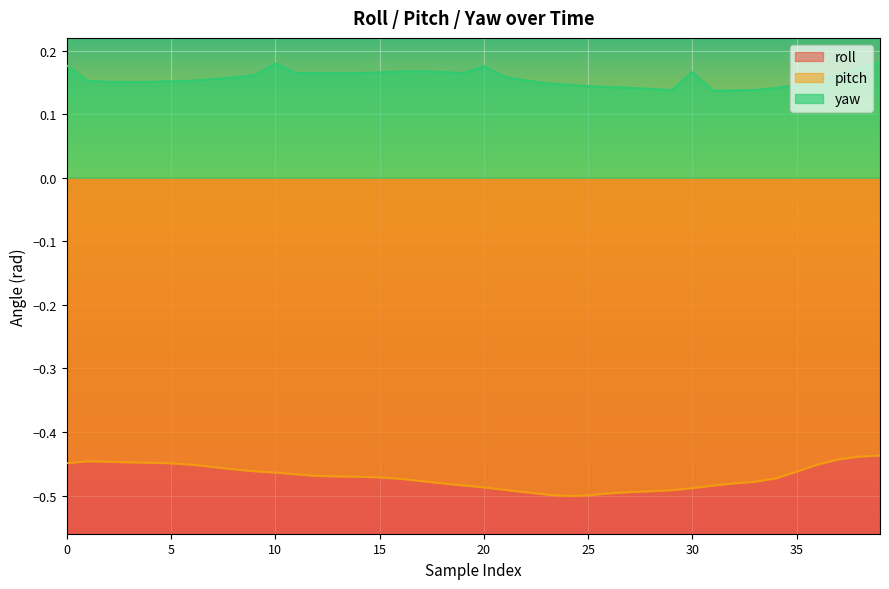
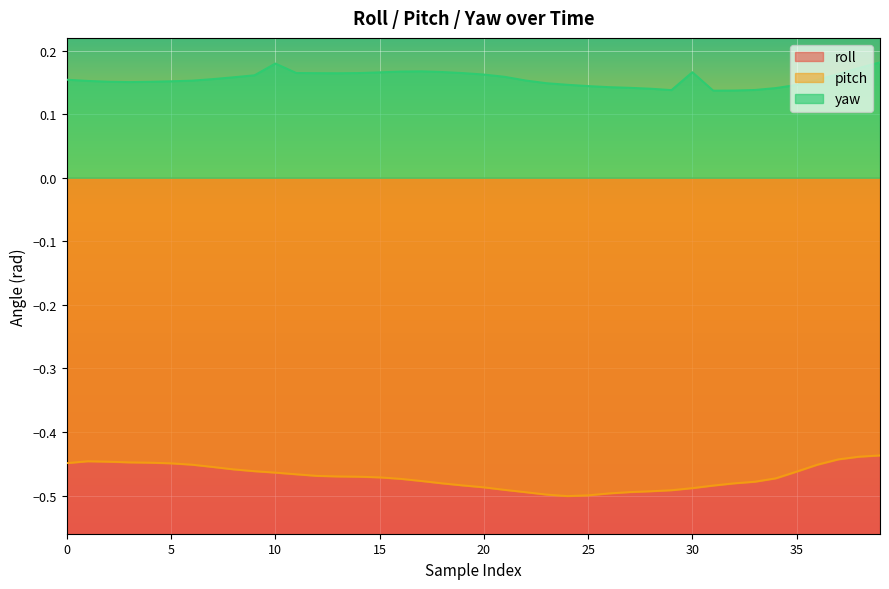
  {
    "yaw": {
-     "0": 0.18,
+     "0": 0.15,
      "5": 0.15,
      "10": 0.18,
      "15": 0.17,
-     "20": 0.18,
+     "20": 0.16,
      "25": 0.14,
      "30": 0.17
    }
  }
